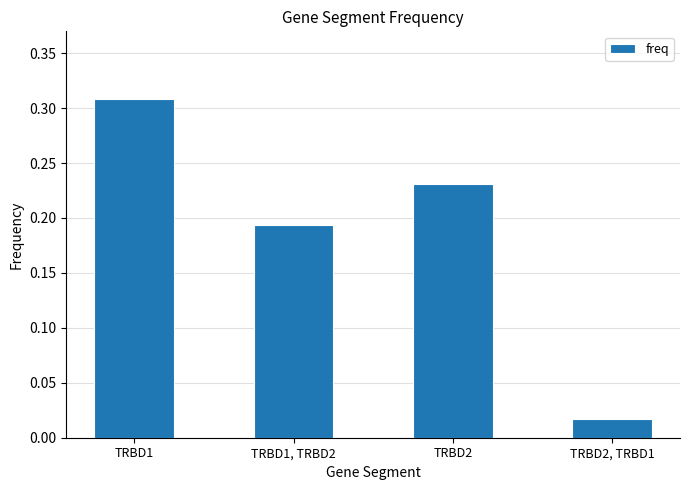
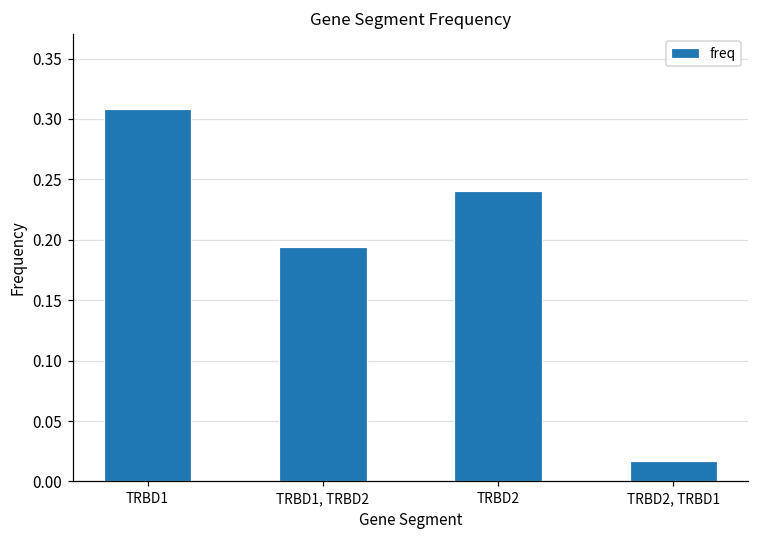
  {
    "TRBD1": 0.308,
    "TRBD1, TRBD2": 0.194,
-   "TRBD2": 0.231,
+   "TRBD2": 0.240,
    "TRBD2, TRBD1": 0.017
  }
